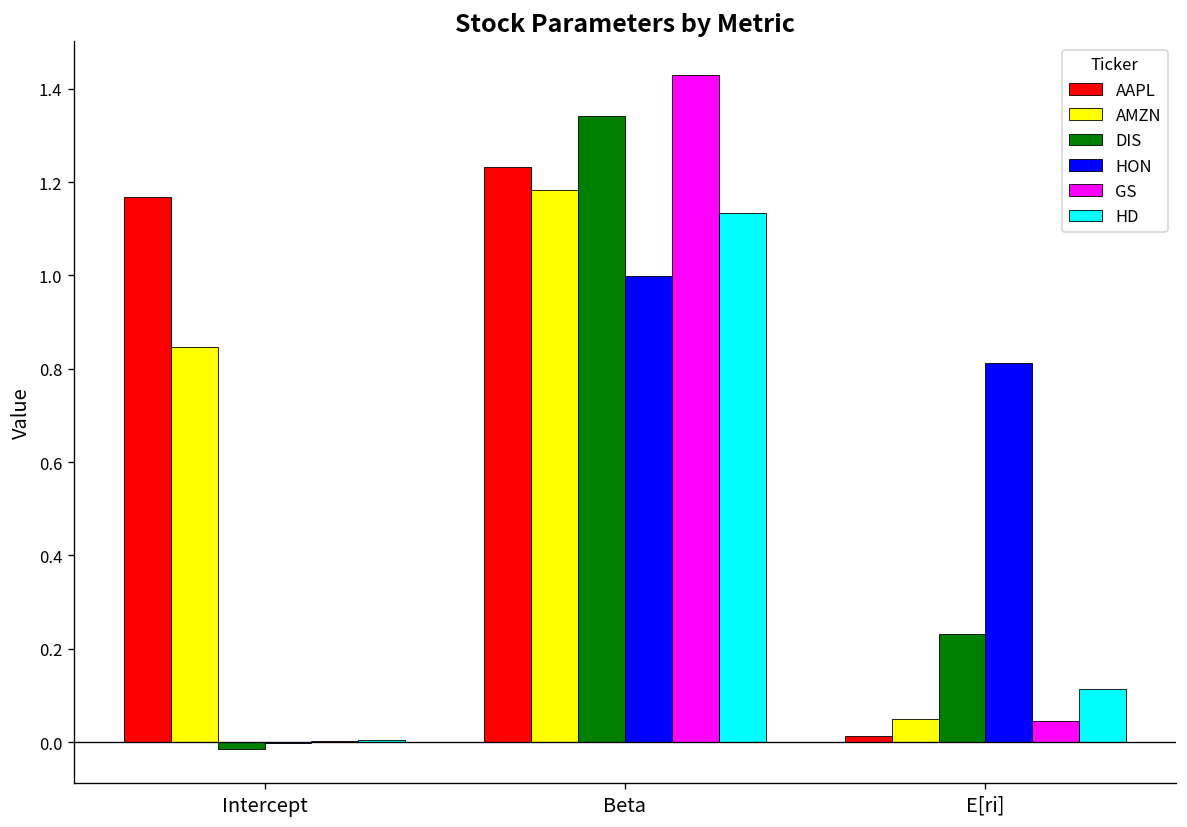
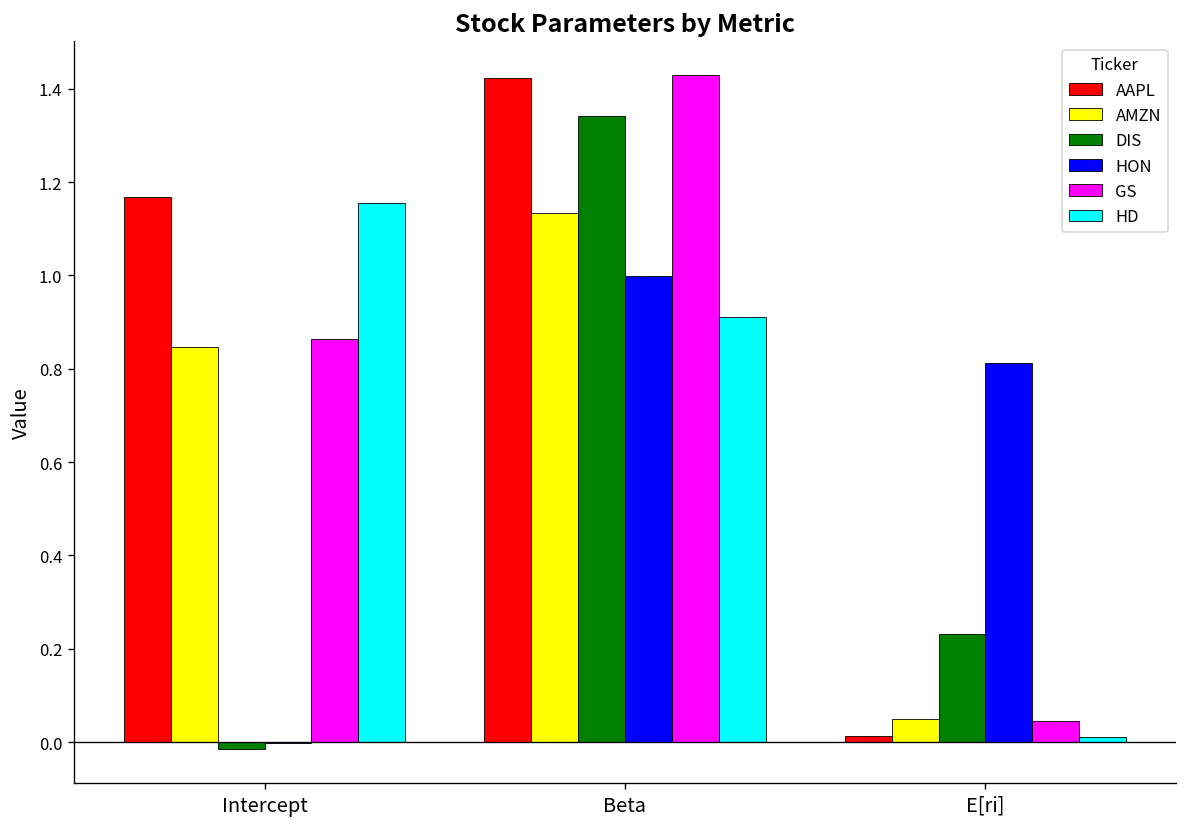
  {
    "AAPL": {
      "Intercept": 1.17,
-     "Beta": 1.23,
+     "Beta": 1.42,
      "E[ri]": 0.01
    },
    "AMZN": {
      "Intercept": 0.85,
-     "Beta": 1.18,
+     "Beta": 1.13,
      "E[ri]": 0.05
    },
    "DIS": {
      "Intercept": -0.02,
      "Beta": 1.34,
      "E[ri]": 0.23
    },
    "HON": {
      "Beta": 1.00,
      "E[ri]": 0.81
    },
    "GS": {
-     "Intercept": 0.00,
+     "Intercept": 0.86,
      "Beta": 1.43,
      "E[ri]": 0.04
    },
    "HD": {
-     "Intercept": 0.00,
-     "Beta": 1.13,
-     "E[ri]": 0.11
+     "Intercept": 1.15,
+     "Beta": 0.91,
+     "E[ri]": 0.01
    }
  }
